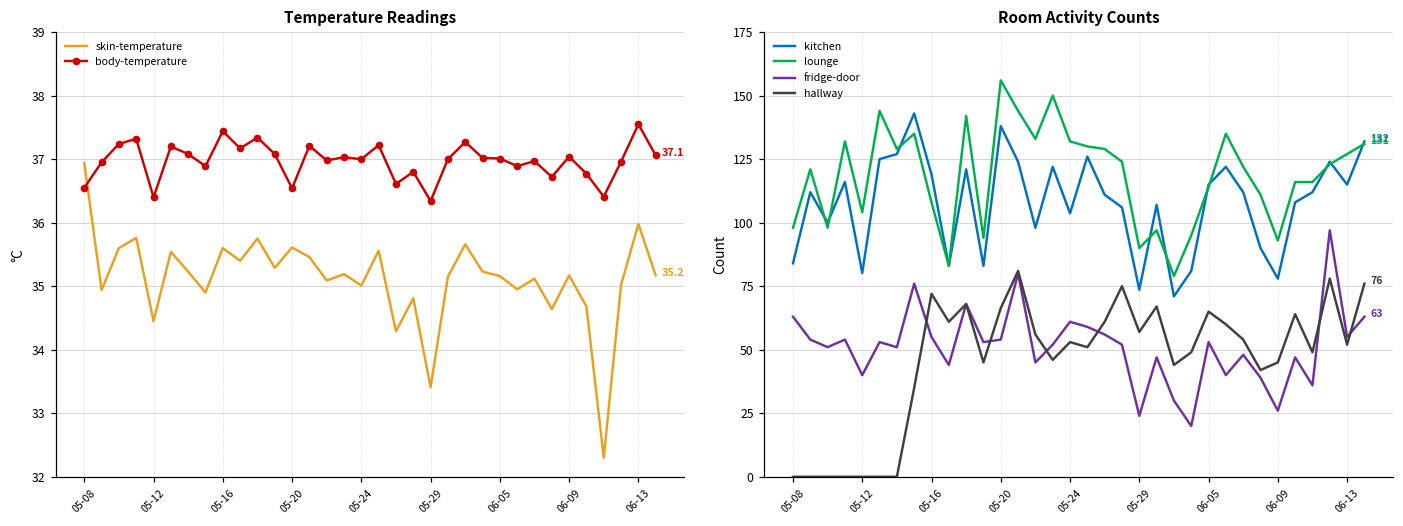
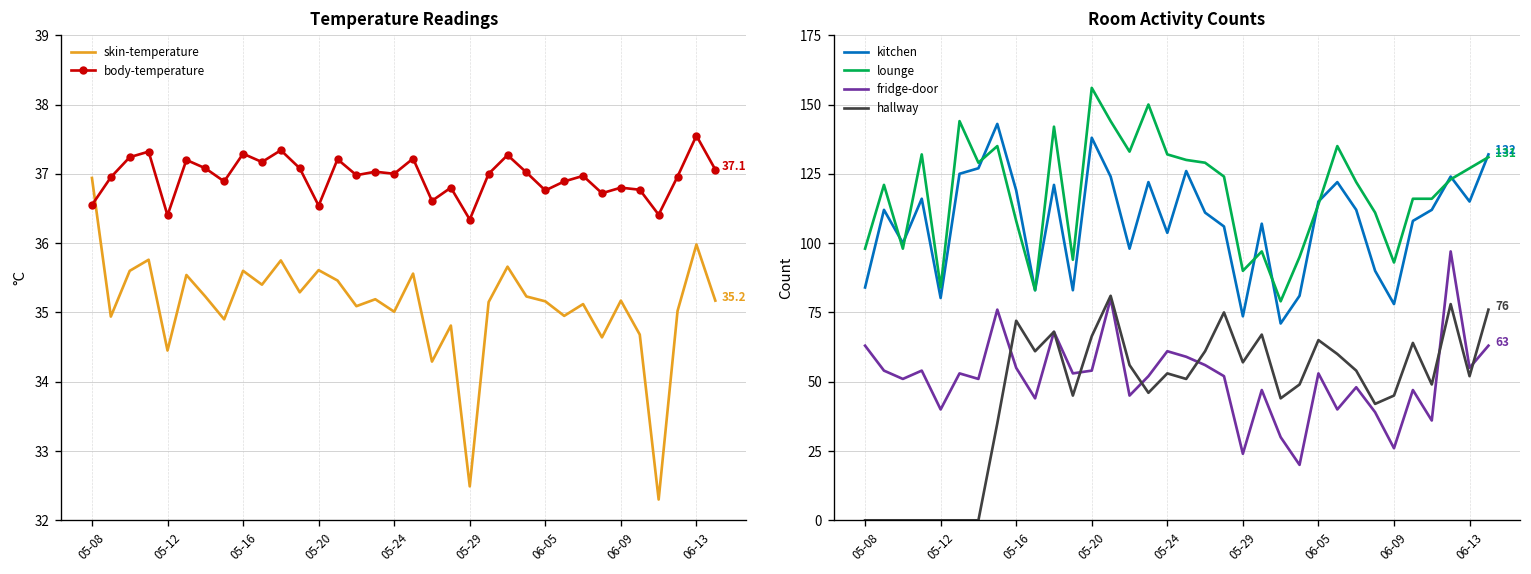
  {
    "Temperature Readings": {
      "skin-temperature": {
        "05-08": 36.9,
        "05-12": 34.5,
        "05-16": 35.6,
        "05-20": 35.6,
        "05-24": 35.0,
-       "05-29": 33.4,
+       "05-29": 32.5,
        "06-05": 35.2,
        "06-09": 35.2,
        "06-13": 36.0
      },
      "body-temperature": {
        "05-08": 36.6,
        "05-12": 36.4,
-       "05-16": 37.4,
+       "05-16": 37.3,
        "05-20": 36.5,
        "05-24": 37.0,
        "05-29": 36.3,
-       "06-05": 37.0,
-       "06-09": 37.0,
+       "06-05": 36.8,
+       "06-09": 36.8,
        "06-13": 37.6
      }
    },
    "Room Activity Counts": {
      "kitchen": {
        "05-08": 84,
        "05-12": 80,
        "05-16": 119,
        "05-20": 138,
        "05-24": 104,
        "05-29": 74,
        "06-09": 78,
        "06-13": 115
      },
      "lounge": {
        "05-08": 98,
-       "05-12": 104,
+       "05-12": 84,
        "05-16": 108,
        "05-20": 156,
        "05-24": 132,
        "05-29": 90,
        "06-09": 93,
        "06-13": 127
      },
      "fridge-door": {
        "05-08": 63,
        "05-12": 40,
        "05-16": 55,
        "05-20": 54,
        "05-24": 61,
        "05-29": 24,
        "06-05": 53,
        "06-09": 26,
        "06-13": 55
      },
      "hallway": {
        "05-08": 0,
        "05-12": 0,
        "05-16": 72,
        "05-20": 66,
        "05-24": 53,
        "05-29": 57,
        "06-05": 65,
        "06-09": 45,
        "06-13": 52
      }
    }
  }
